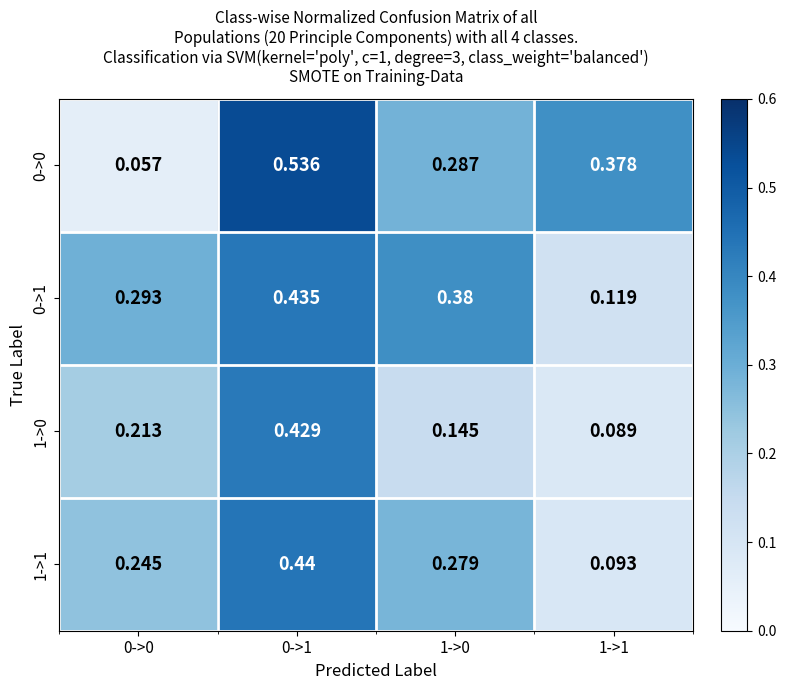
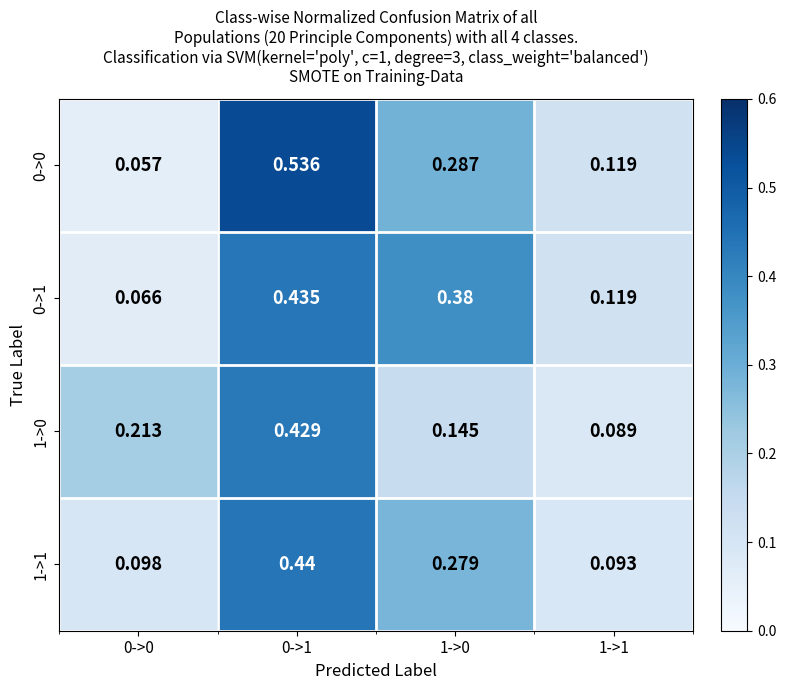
  {
    "0->0": {
      "0->0": 0.057,
      "0->1": 0.536,
      "1->0": 0.287,
-     "1->1": 0.378
+     "1->1": 0.119
    },
    "0->1": {
-     "0->0": 0.293,
+     "0->0": 0.066,
      "0->1": 0.435,
      "1->0": 0.38,
      "1->1": 0.119
    },
    "1->0": {
      "0->0": 0.213,
      "0->1": 0.429,
      "1->0": 0.145,
      "1->1": 0.089
    },
    "1->1": {
-     "0->0": 0.245,
+     "0->0": 0.098,
      "0->1": 0.44,
      "1->0": 0.279,
      "1->1": 0.093
    }
  }
